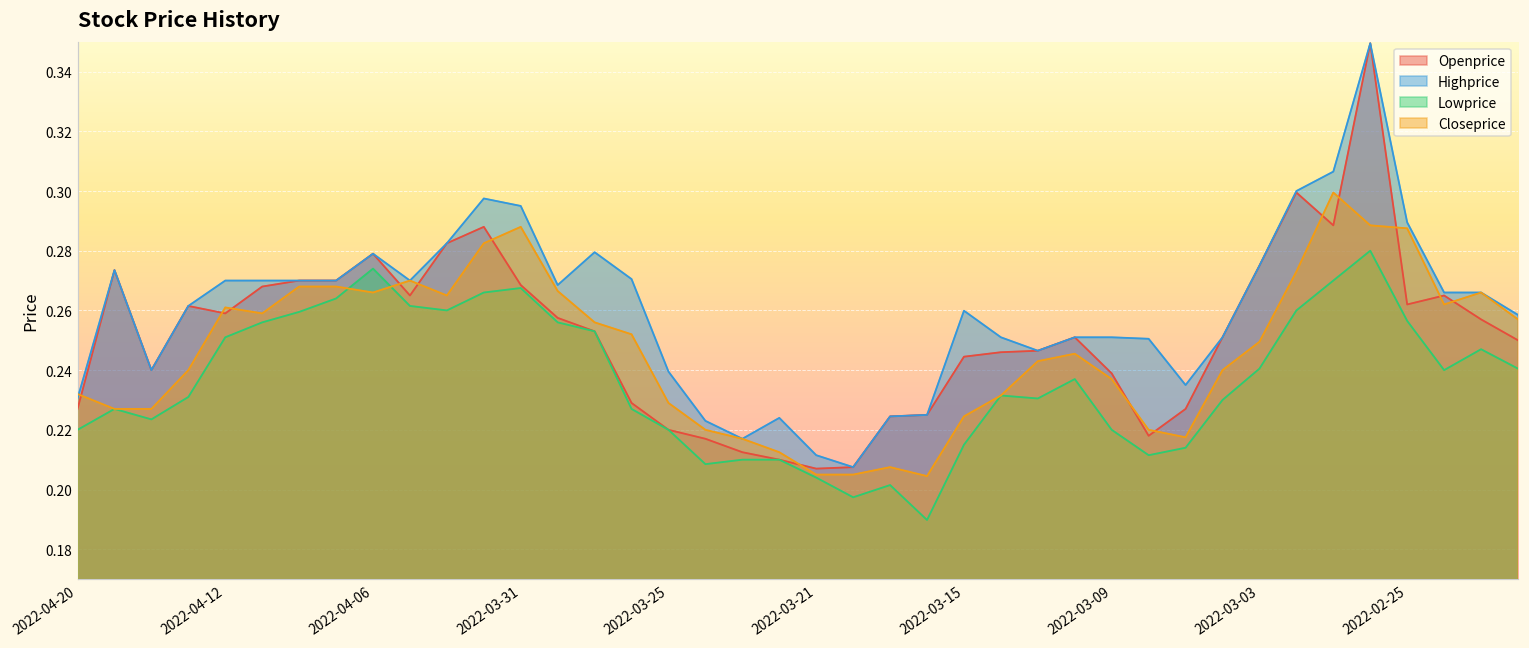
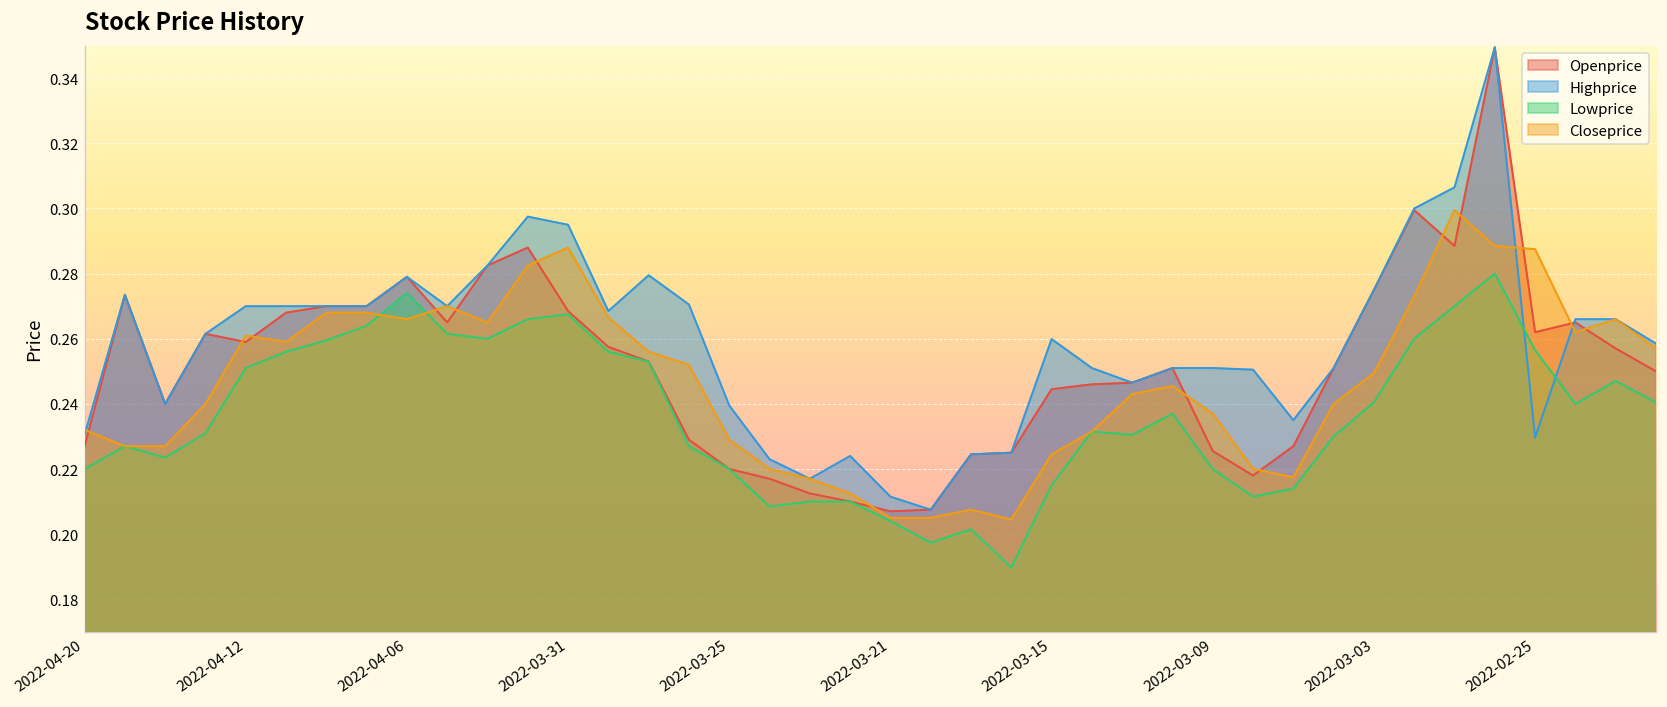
  {
    "Openprice": {
      "2022-04-20": 0.227,
      "2022-04-12": 0.259,
      "2022-03-31": 0.269,
      "2022-03-21": 0.207,
      "2022-03-15": 0.245,
-     "2022-03-09": 0.239,
+     "2022-03-09": 0.226,
      "2022-02-25": 0.262
    },
    "Highprice": {
      "2022-04-20": 0.231,
      "2022-04-12": 0.270,
      "2022-03-31": 0.295,
      "2022-03-25": 0.240,
      "2022-03-21": 0.212,
      "2022-03-15": 0.260,
      "2022-03-09": 0.251,
-     "2022-02-25": 0.290
+     "2022-02-25": 0.230
    },
    "Lowprice": {
      "2022-04-20": 0.220,
      "2022-04-12": 0.251,
      "2022-04-06": 0.274,
      "2022-03-31": 0.268,
      "2022-03-21": 0.204,
      "2022-03-15": 0.215,
      "2022-03-09": 0.220,
      "2022-03-03": 0.241,
      "2022-02-25": 0.257
    },
    "Closeprice": {
      "2022-04-20": 0.232,
      "2022-04-12": 0.261,
      "2022-04-06": 0.266,
      "2022-03-31": 0.288,
      "2022-03-25": 0.229,
      "2022-03-21": 0.205,
      "2022-03-15": 0.225,
      "2022-03-09": 0.237,
      "2022-03-03": 0.250,
      "2022-02-25": 0.288
    }
  }
